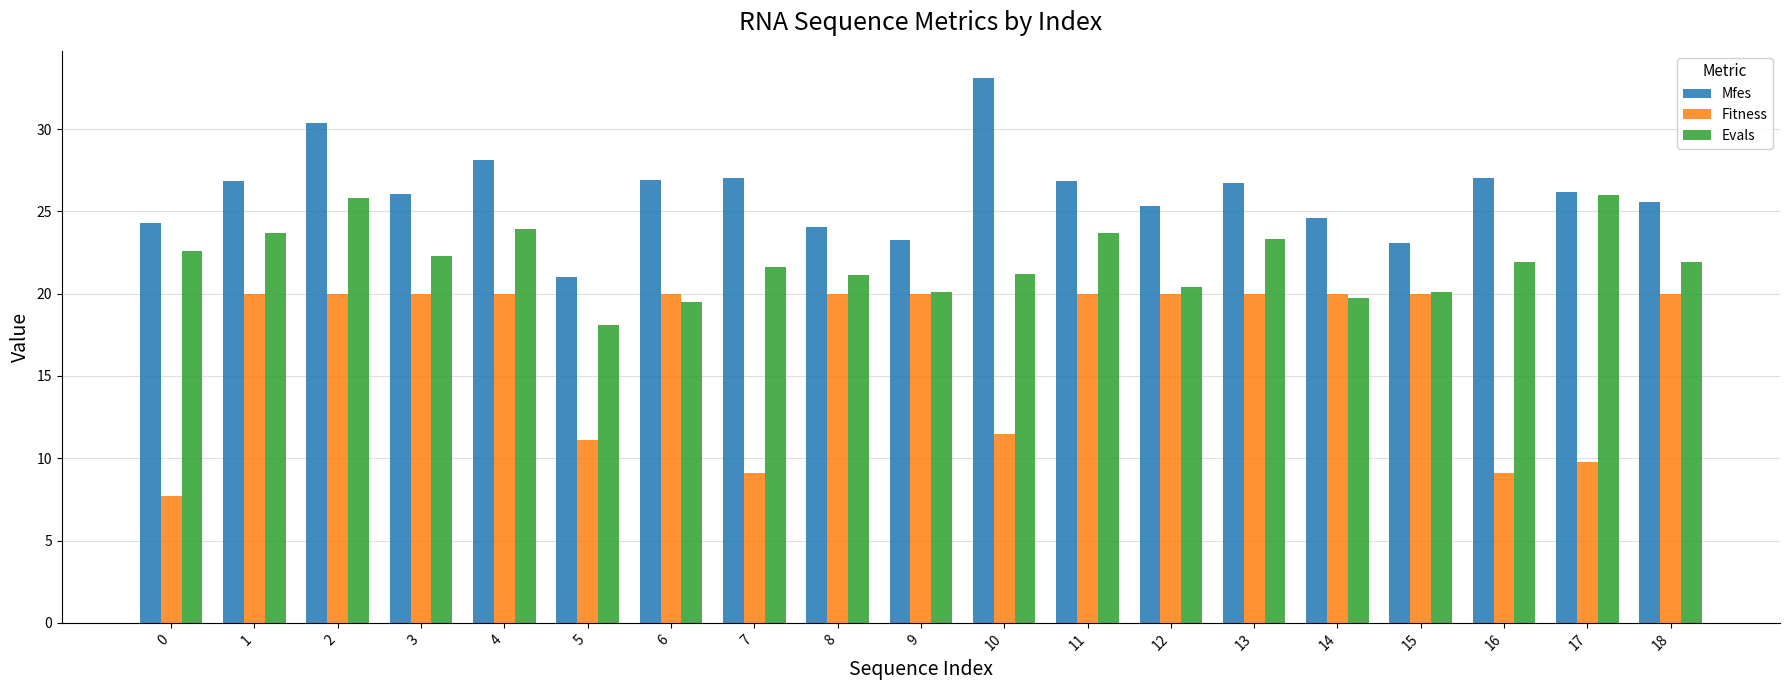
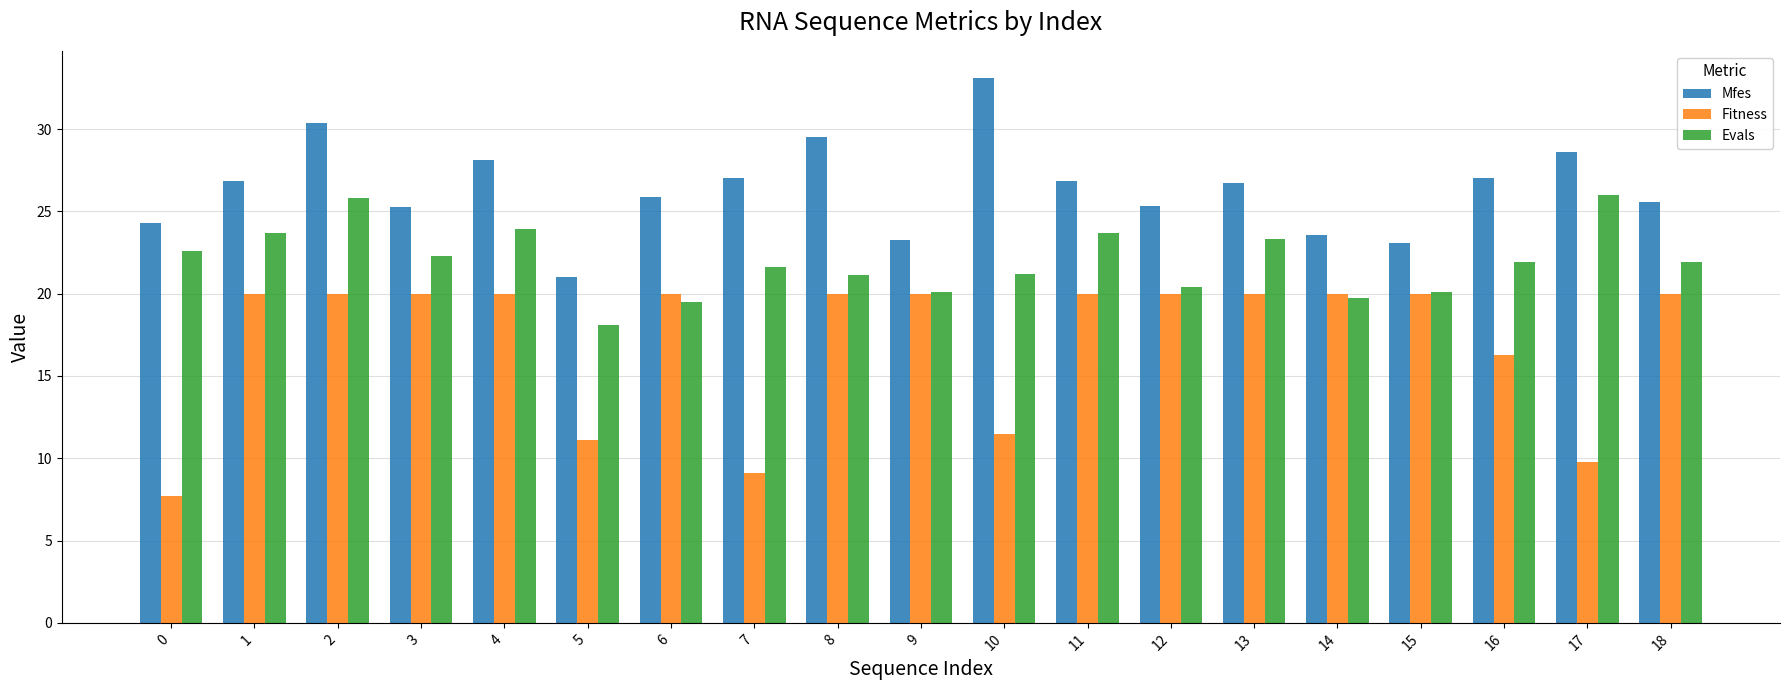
  {
    "Mfes": {
      "0": 24.3,
      "1": 26.9,
      "2": 30.4,
-     "3": 26.1,
+     "3": 25.3,
      "4": 28.1,
      "5": 21.0,
-     "6": 26.9,
+     "6": 25.9,
      "7": 27.0,
-     "8": 24.1,
+     "8": 29.5,
      "9": 23.3,
      "10": 33.1,
      "11": 26.9,
      "12": 25.4,
      "13": 26.8,
-     "14": 24.6,
+     "14": 23.6,
      "15": 23.1,
      "16": 27.1,
-     "17": 26.2,
+     "17": 28.6,
      "18": 25.6
    },
    "Fitness": {
      "0": 7.7,
      "1": 20.0,
      "2": 20.0,
      "3": 20.0,
      "4": 20.0,
      "5": 11.1,
      "6": 20.0,
      "7": 9.1,
      "8": 20.0,
      "9": 20.0,
      "10": 11.5,
      "11": 20.0,
      "12": 20.0,
      "13": 20.0,
      "14": 20.0,
      "15": 20.0,
-     "16": 9.1,
+     "16": 16.3,
      "17": 9.8,
      "18": 20.0
    },
    "Evals": {
      "0": 22.6,
      "1": 23.7,
      "2": 25.8,
      "3": 22.3,
      "4": 23.9,
      "5": 18.1,
      "6": 19.5,
      "7": 21.6,
      "8": 21.1,
      "9": 20.1,
      "10": 21.2,
      "11": 23.7,
      "12": 20.4,
      "13": 23.3,
      "14": 19.7,
      "15": 20.1,
      "16": 21.9,
      "17": 26.0,
      "18": 21.9
    }
  }
